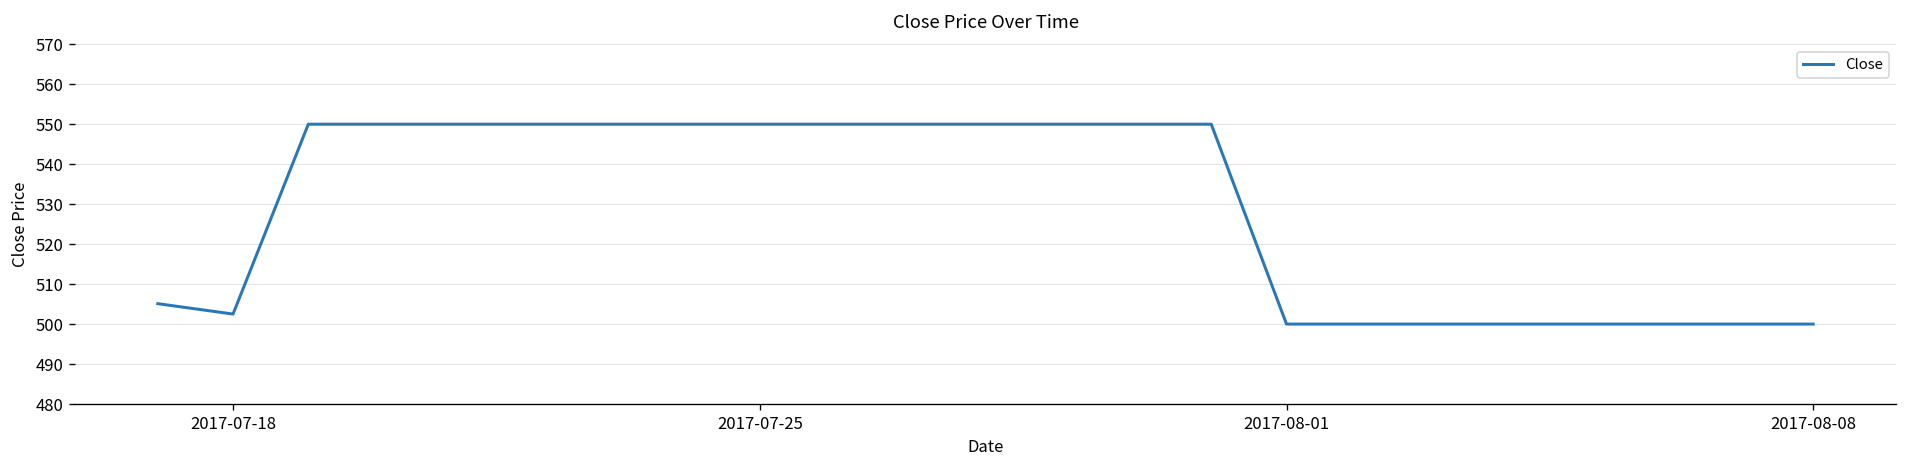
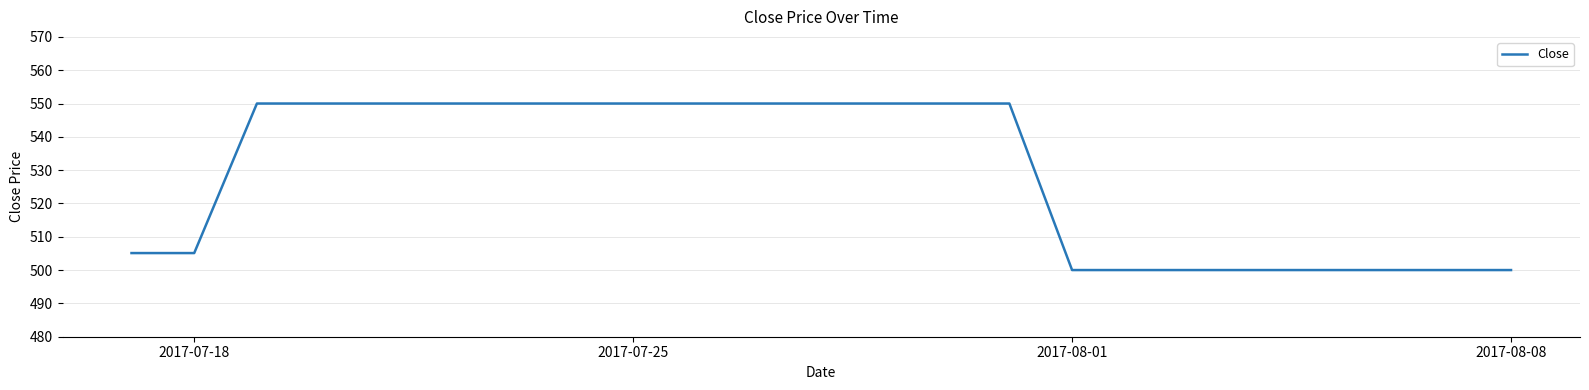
  {
-   "2017-07-18": 503,
+   "2017-07-18": 505,
    "2017-07-25": 550,
    "2017-08-01": 500,
    "2017-08-08": 500
  }
